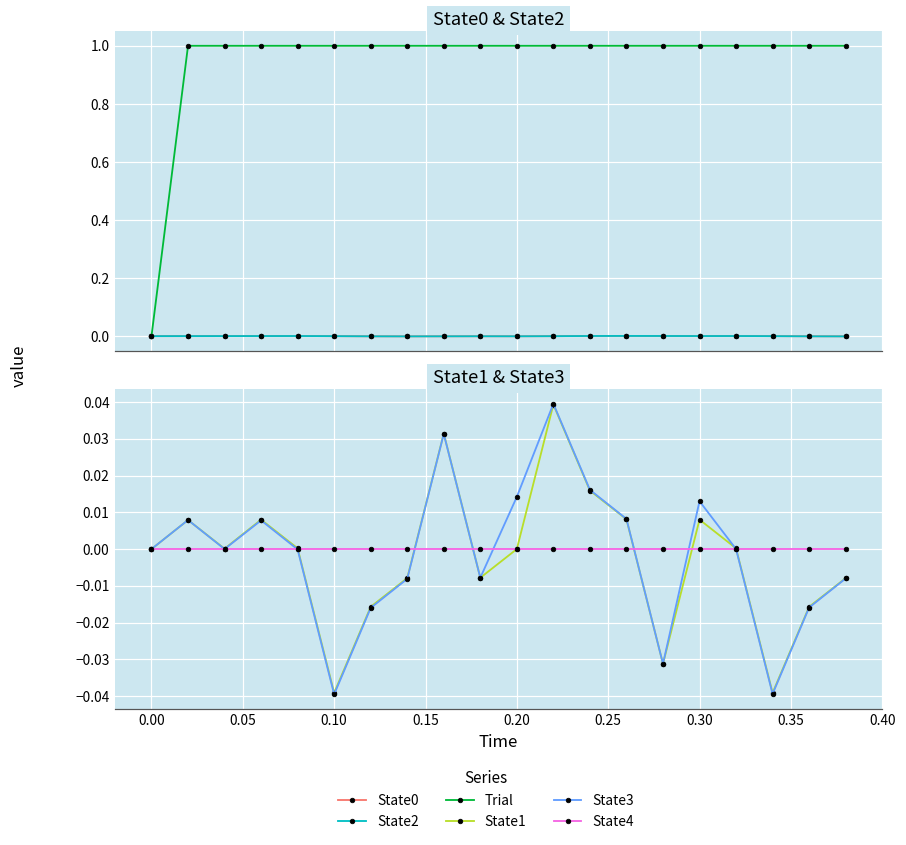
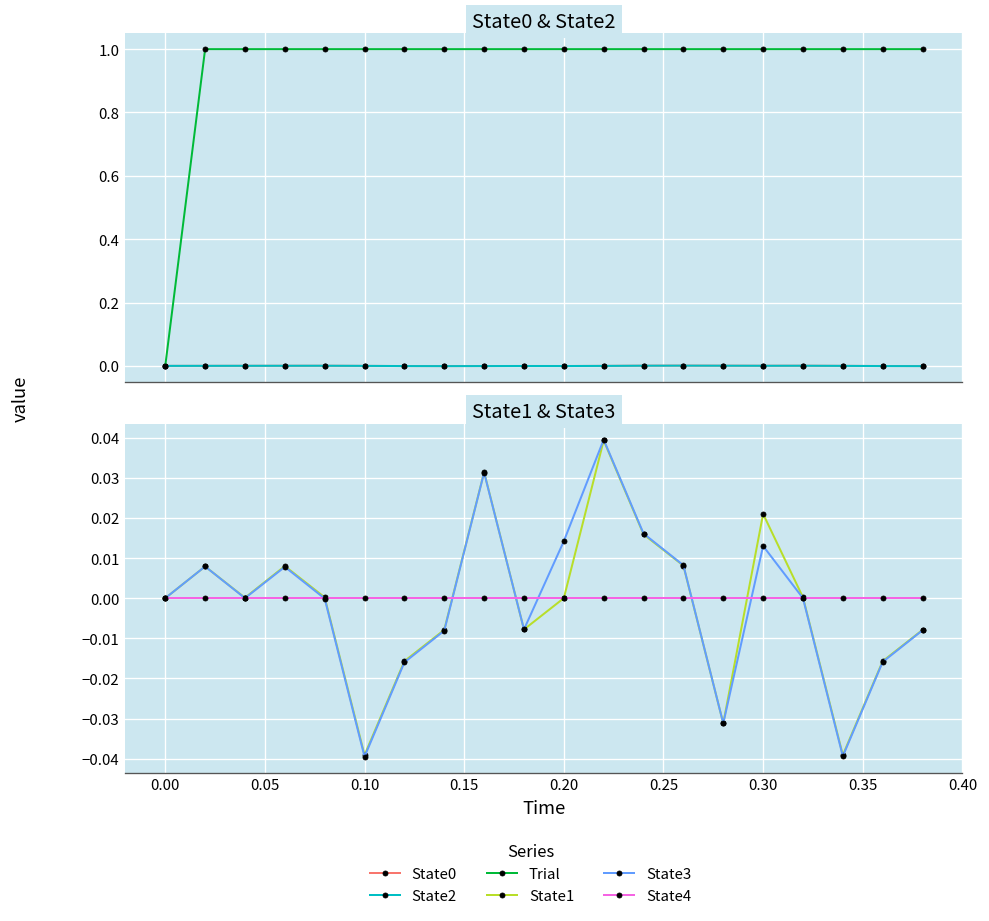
  {
    "State1 & State3": {
      "State1": {
-       "0.30": 0.008
+       "0.30": 0.021
      },
      "State3": {
        "0.20": 0.014,
        "0.30": 0.013
      },
      "State4": {
        "0.10": 0.000,
        "0.30": 0.000
      }
    }
  }
